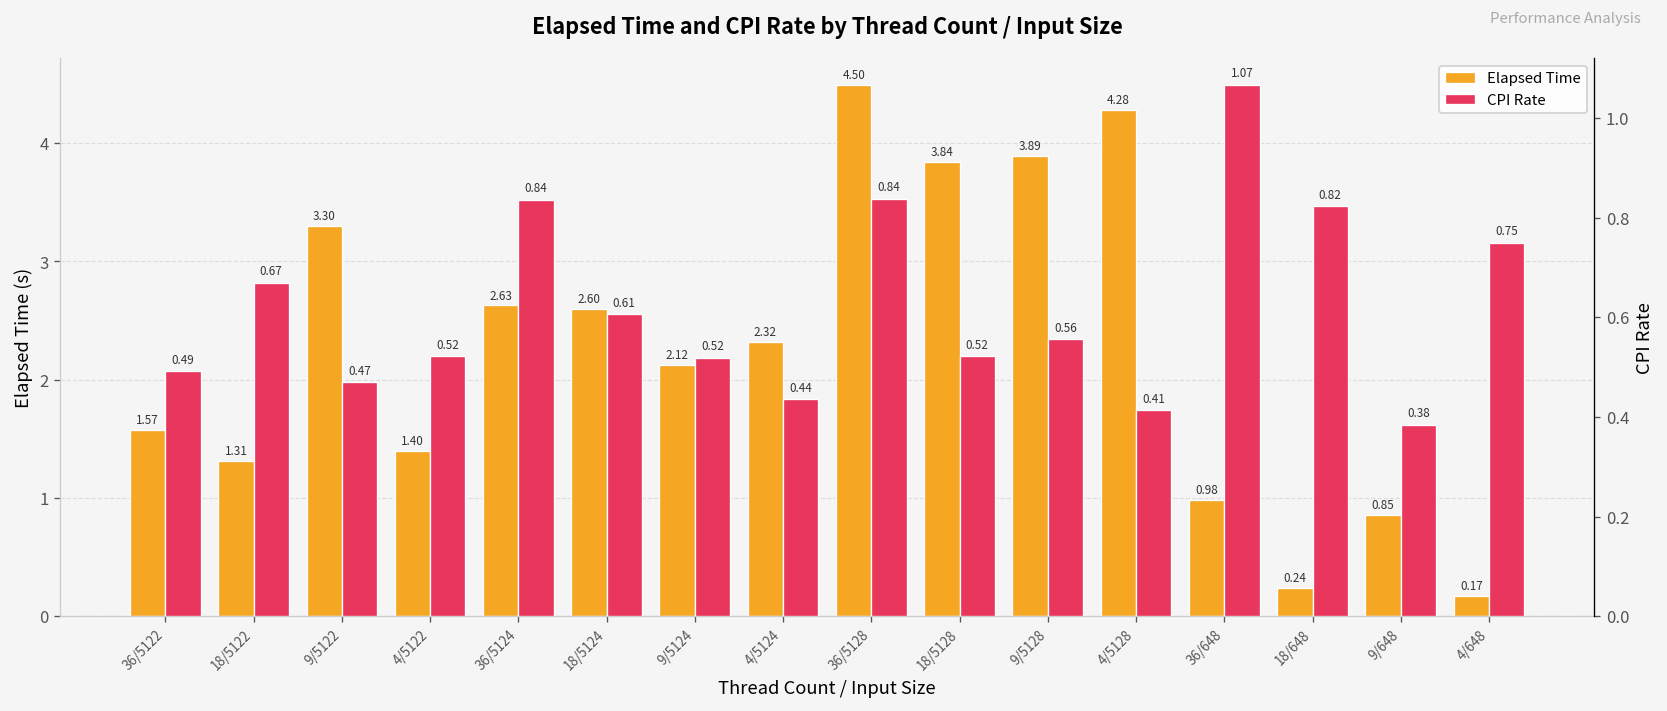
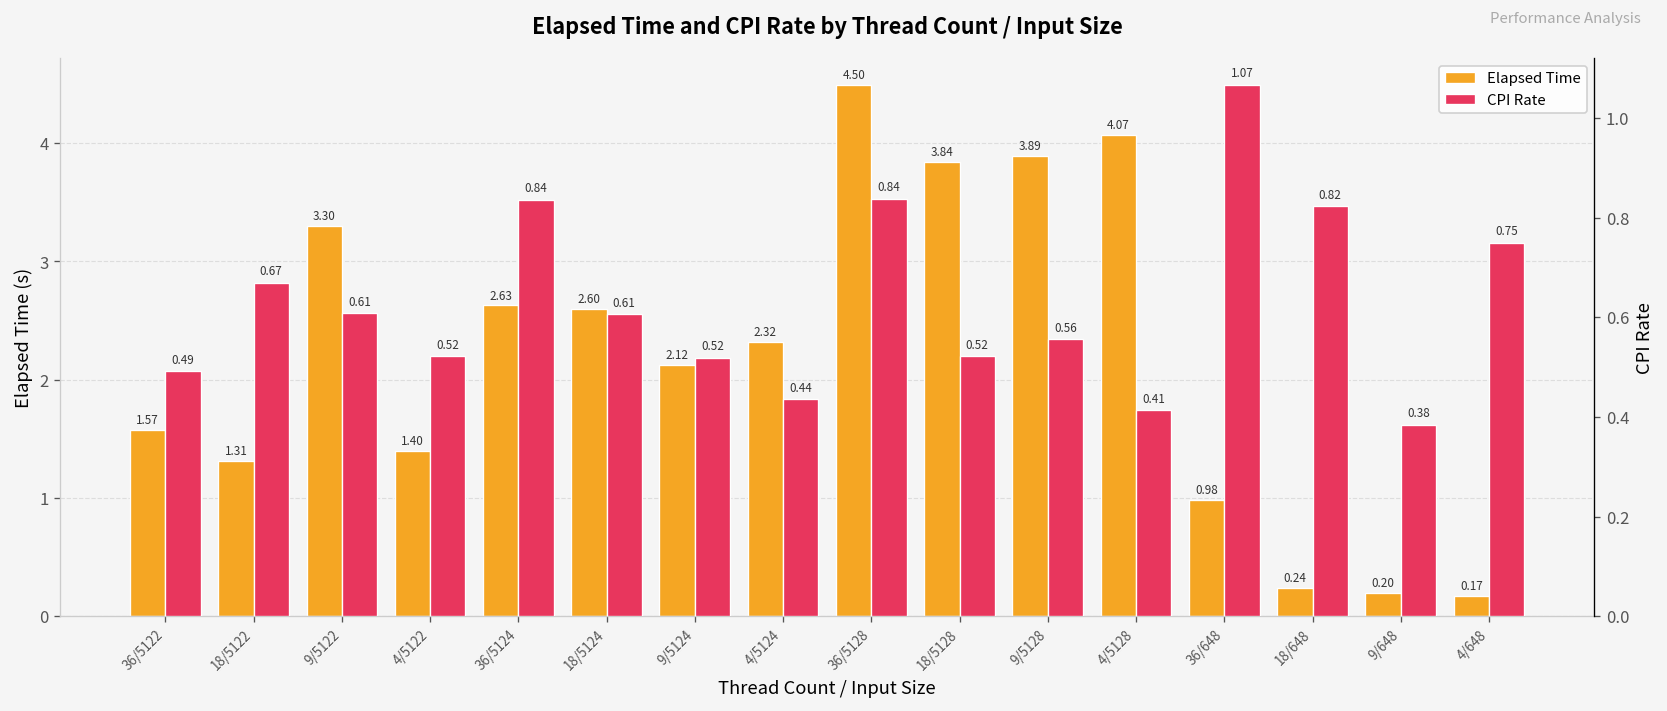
  {
    "Elapsed Time": {
      "36/5122": 1.57,
      "18/5122": 1.31,
      "9/5122": 3.30,
      "4/5122": 1.40,
      "36/5124": 2.63,
      "18/5124": 2.60,
      "9/5124": 2.12,
      "4/5124": 2.32,
      "36/5128": 4.50,
      "18/5128": 3.84,
      "9/5128": 3.89,
-     "4/5128": 4.28,
+     "4/5128": 4.07,
      "36/648": 0.98,
      "18/648": 0.24,
-     "9/648": 0.85,
+     "9/648": 0.20,
      "4/648": 0.17
    },
    "CPI Rate": {
      "36/5122": 0.49,
      "18/5122": 0.67,
-     "9/5122": 0.47,
+     "9/5122": 0.61,
      "4/5122": 0.52,
      "36/5124": 0.84,
      "18/5124": 0.61,
      "9/5124": 0.52,
      "4/5124": 0.44,
      "36/5128": 0.84,
      "18/5128": 0.52,
      "9/5128": 0.56,
      "4/5128": 0.41,
      "36/648": 1.07,
      "18/648": 0.82,
      "9/648": 0.38,
      "4/648": 0.75
    }
  }
